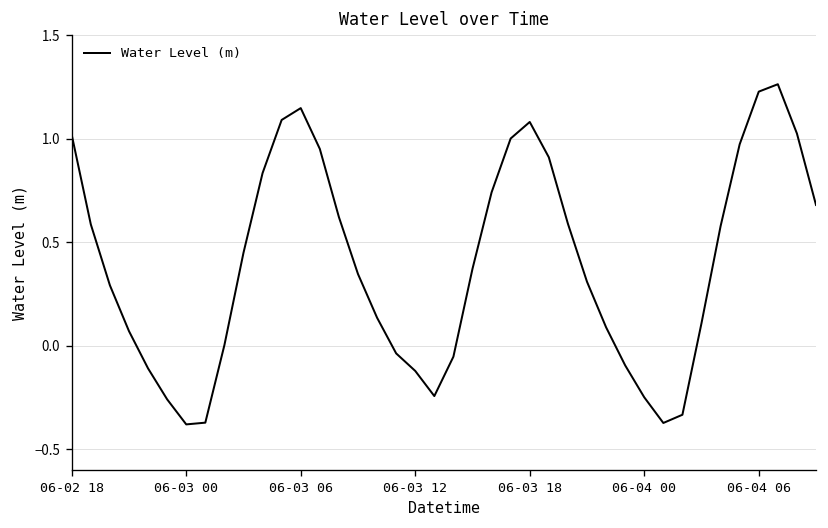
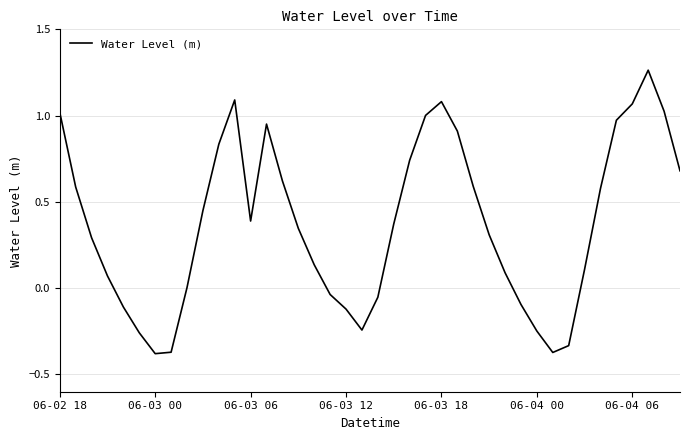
  {
    "06-02 18": 1.02,
    "06-03 00": -0.38,
-   "06-03 06": 1.15,
+   "06-03 06": 0.39,
    "06-03 12": -0.12,
    "06-03 18": 1.08,
    "06-04 00": -0.25,
-   "06-04 06": 1.23
+   "06-04 06": 1.07
  }
